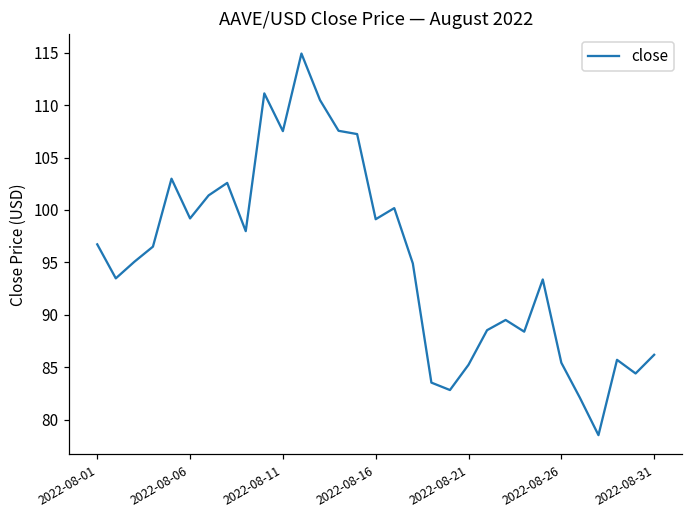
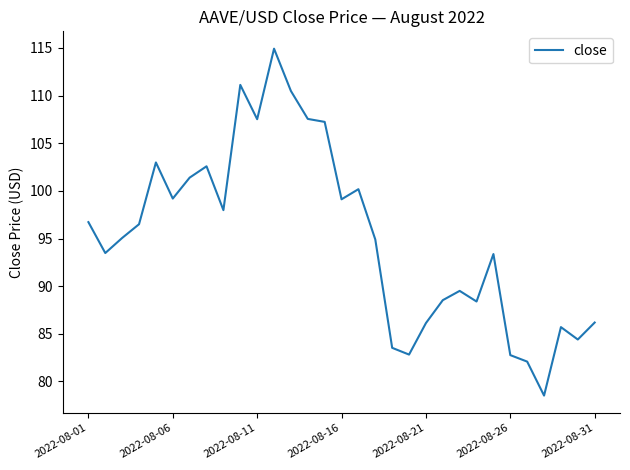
  {
    "2022-08-01": 97,
    "2022-08-06": 99,
    "2022-08-11": 108,
    "2022-08-16": 99,
-   "2022-08-21": 85,
-   "2022-08-26": 85,
+   "2022-08-21": 86,
+   "2022-08-26": 83,
    "2022-08-31": 86
  }
